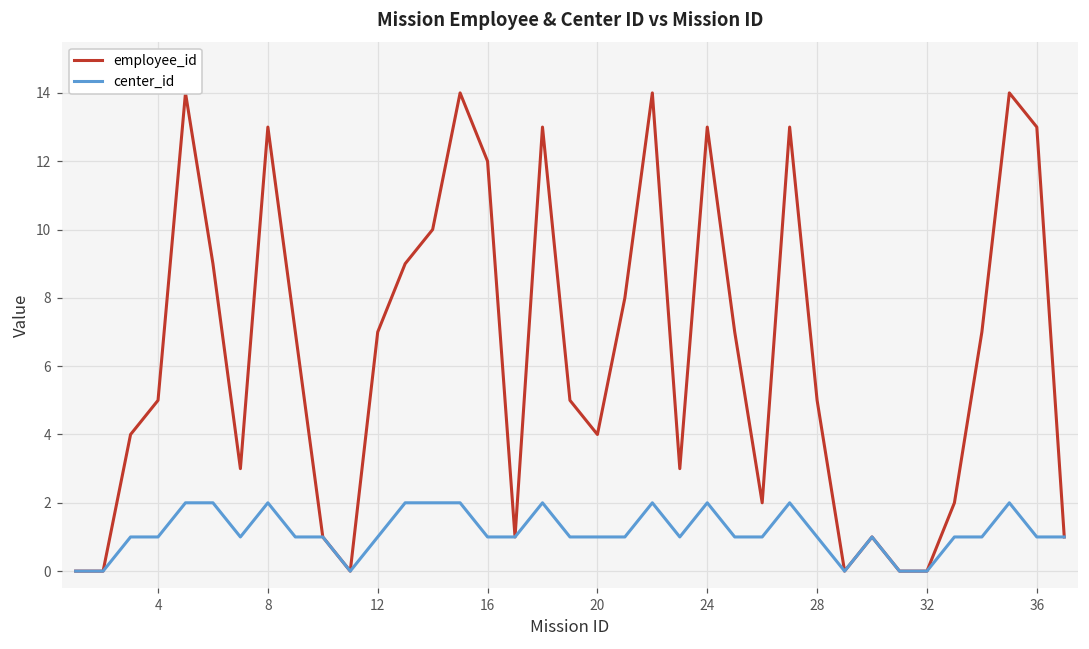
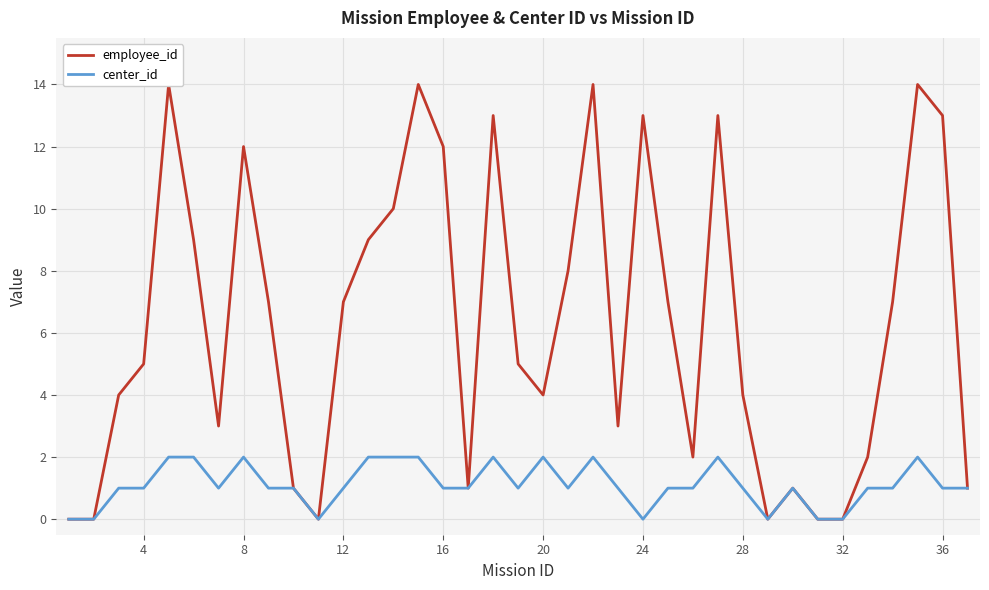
  {
    "employee_id": {
      "4": 5,
-     "8": 13,
+     "8": 12,
      "12": 7,
      "16": 12,
      "20": 4,
      "24": 13,
-     "28": 5,
+     "28": 4,
      "36": 13
    },
    "center_id": {
      "4": 1,
      "8": 2,
      "12": 1,
      "16": 1,
-     "20": 1,
-     "24": 2,
+     "20": 2,
+     "24": 0,
      "28": 1,
      "36": 1
    }
  }
